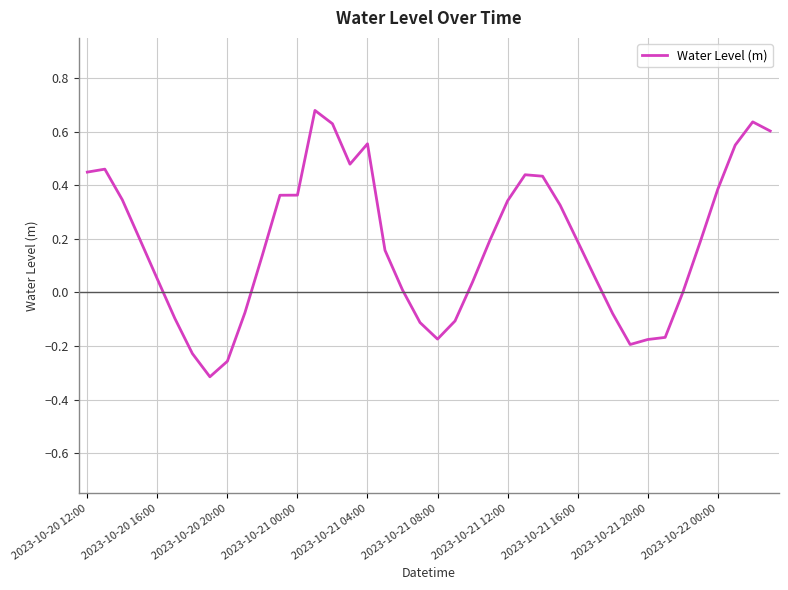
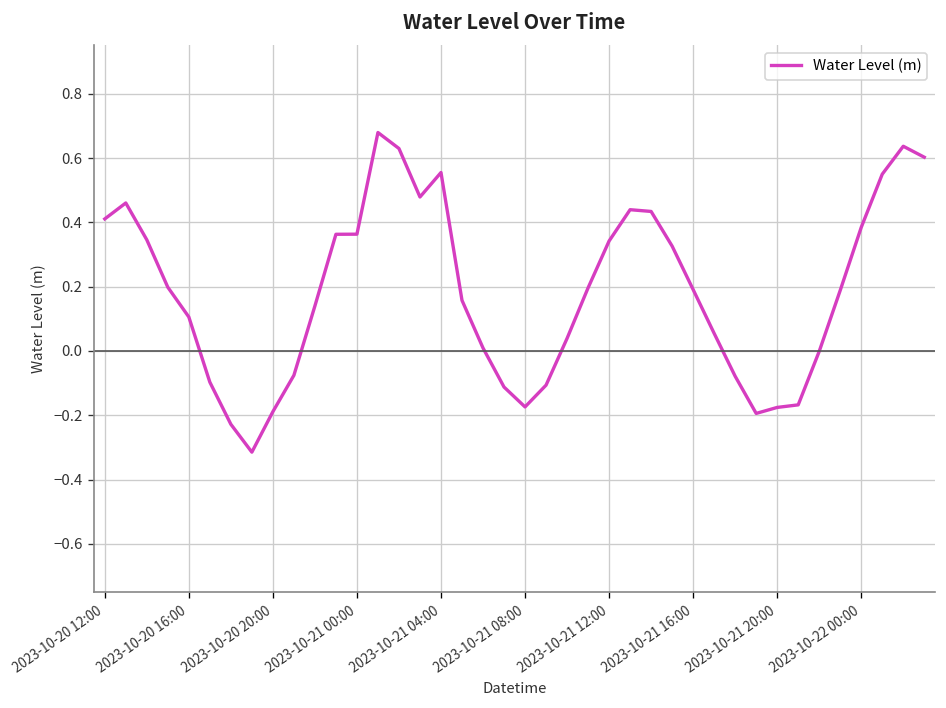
  {
-   "2023-10-20 12:00": 0.45,
-   "2023-10-20 16:00": 0.05,
-   "2023-10-20 20:00": -0.26,
+   "2023-10-20 12:00": 0.41,
+   "2023-10-20 16:00": 0.11,
+   "2023-10-20 20:00": -0.19,
    "2023-10-21 00:00": 0.36,
    "2023-10-21 04:00": 0.55,
    "2023-10-21 08:00": -0.17,
    "2023-10-21 12:00": 0.34,
    "2023-10-21 16:00": 0.19,
    "2023-10-21 20:00": -0.18,
    "2023-10-22 00:00": 0.38
  }
